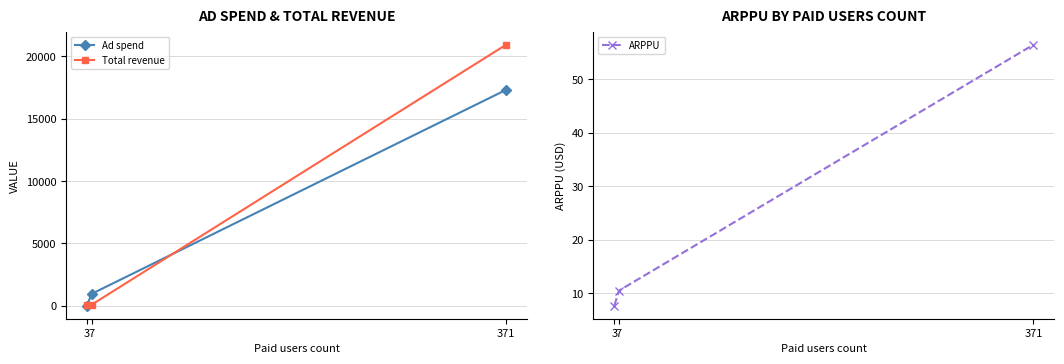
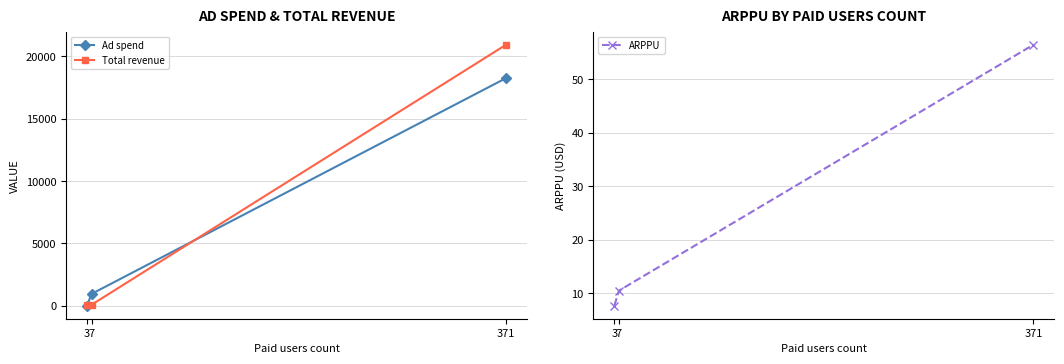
  {
    "AD SPEND & TOTAL REVENUE": {
      "Ad spend": {
-       "371": 17300
+       "371": 18300
      },
      "Total revenue": {
        "371": 20900
      }
    },
    "ARPPU BY PAID USERS COUNT": {
      "371": 56
    }
  }
